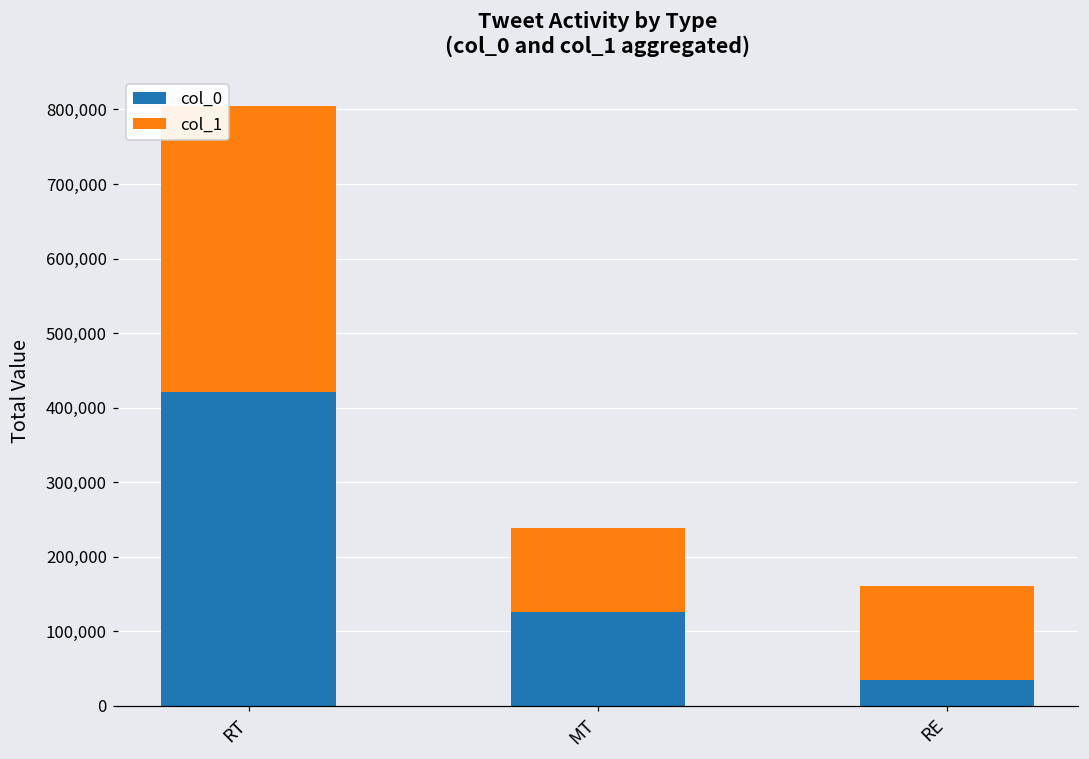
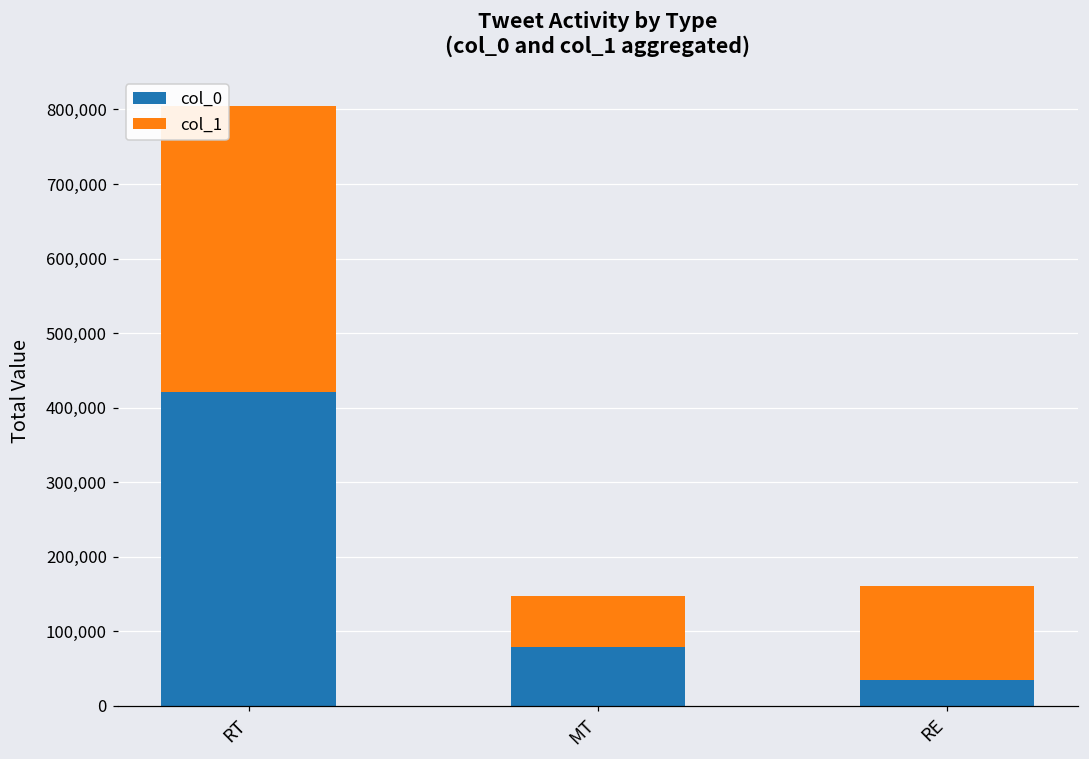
  {
    "col_0": {
      "RT": "420,000",
-     "MT": "130,000",
+     "MT": "80,000",
      "RE": "40,000"
    },
    "col_1": {
      "RT": "380,000",
-     "MT": "110,000",
+     "MT": "70,000",
      "RE": "130,000"
    }
  }
